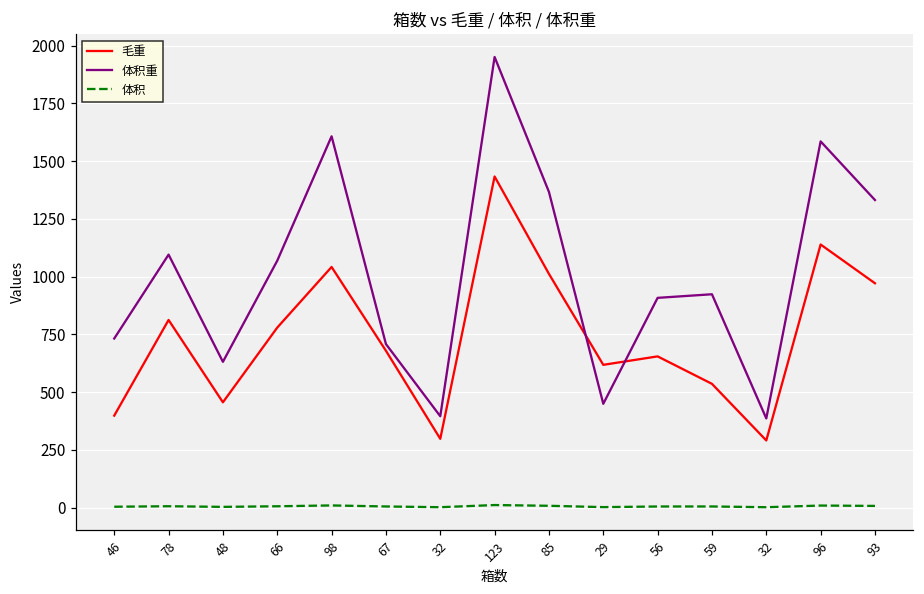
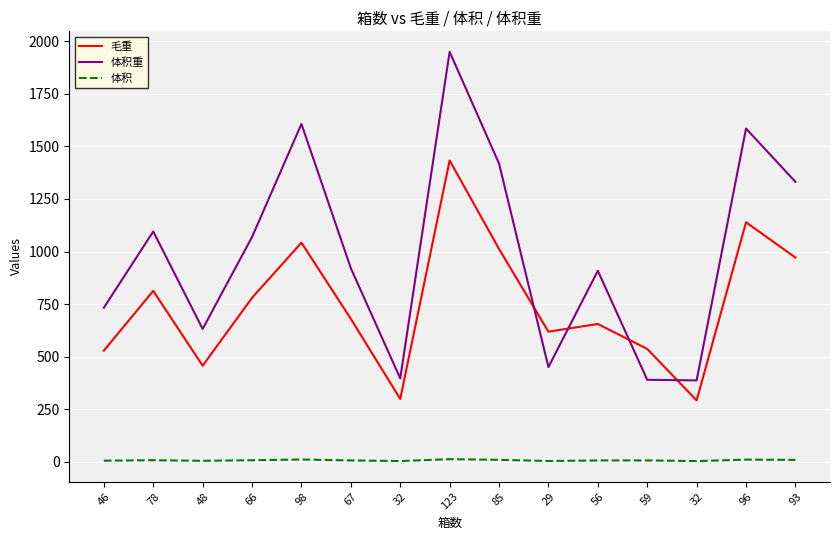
  {
    "毛重": {
-     "46": 400,
+     "46": 530,
      "78": 810,
      "48": 460,
      "66": 780,
      "98": 1040,
      "67": 680,
      "123": 1430,
      "85": 1010,
      "29": 620,
      "56": 660,
      "59": 540,
      "96": 1140,
      "93": 970
    },
    "体积重": {
      "46": 730,
      "78": 1100,
      "48": 630,
      "66": 1070,
      "98": 1610,
-     "67": 710,
+     "67": 920,
      "123": 1950,
-     "85": 1370,
+     "85": 1420,
      "29": 450,
      "56": 910,
-     "59": 920,
+     "59": 390,
      "96": 1590,
      "93": 1330
    },
    "体积": {
      "46": 0,
      "78": 10,
      "48": 0,
      "66": 10,
      "98": 10,
      "67": 10,
      "123": 10,
      "85": 10,
      "29": 0,
      "56": 10,
      "59": 10,
      "96": 10,
      "93": 10
    }
  }
